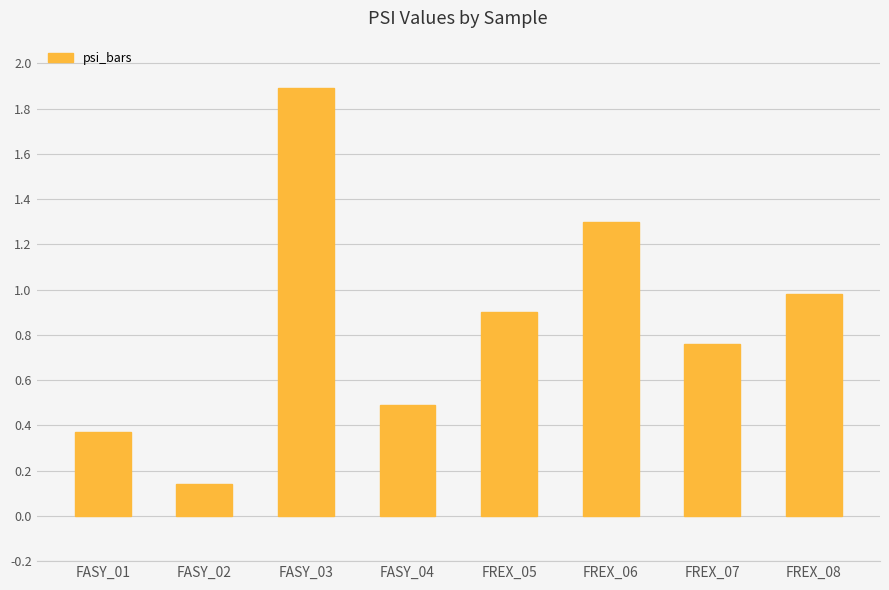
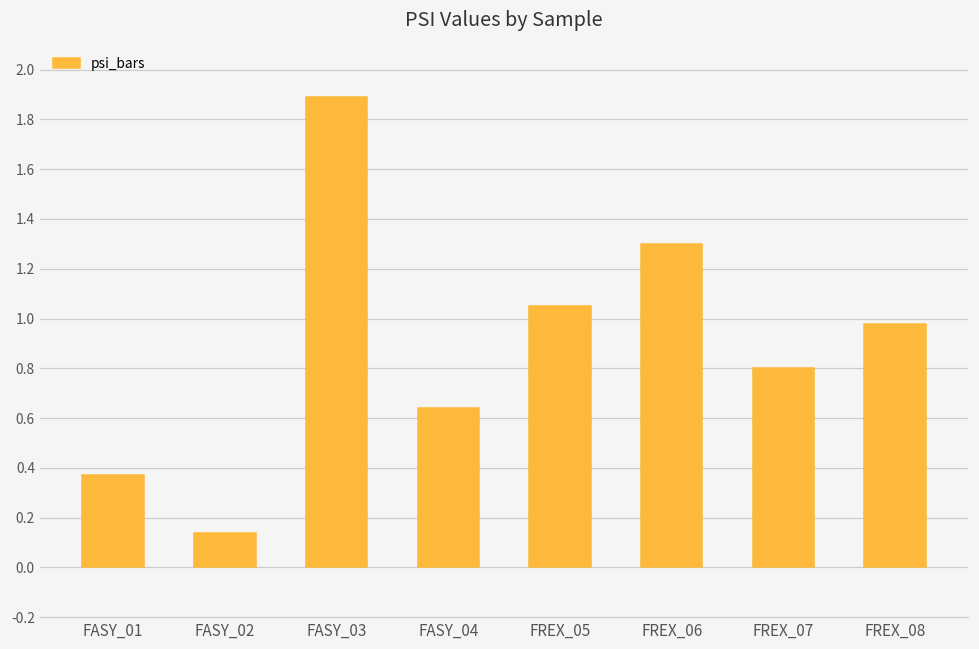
  {
    "FASY_01": 0.37,
    "FASY_02": 0.14,
    "FASY_03": 1.89,
-   "FASY_04": 0.49,
-   "FREX_05": 0.90,
+   "FASY_04": 0.64,
+   "FREX_05": 1.05,
    "FREX_06": 1.30,
-   "FREX_07": 0.76,
+   "FREX_07": 0.80,
    "FREX_08": 0.98
  }
